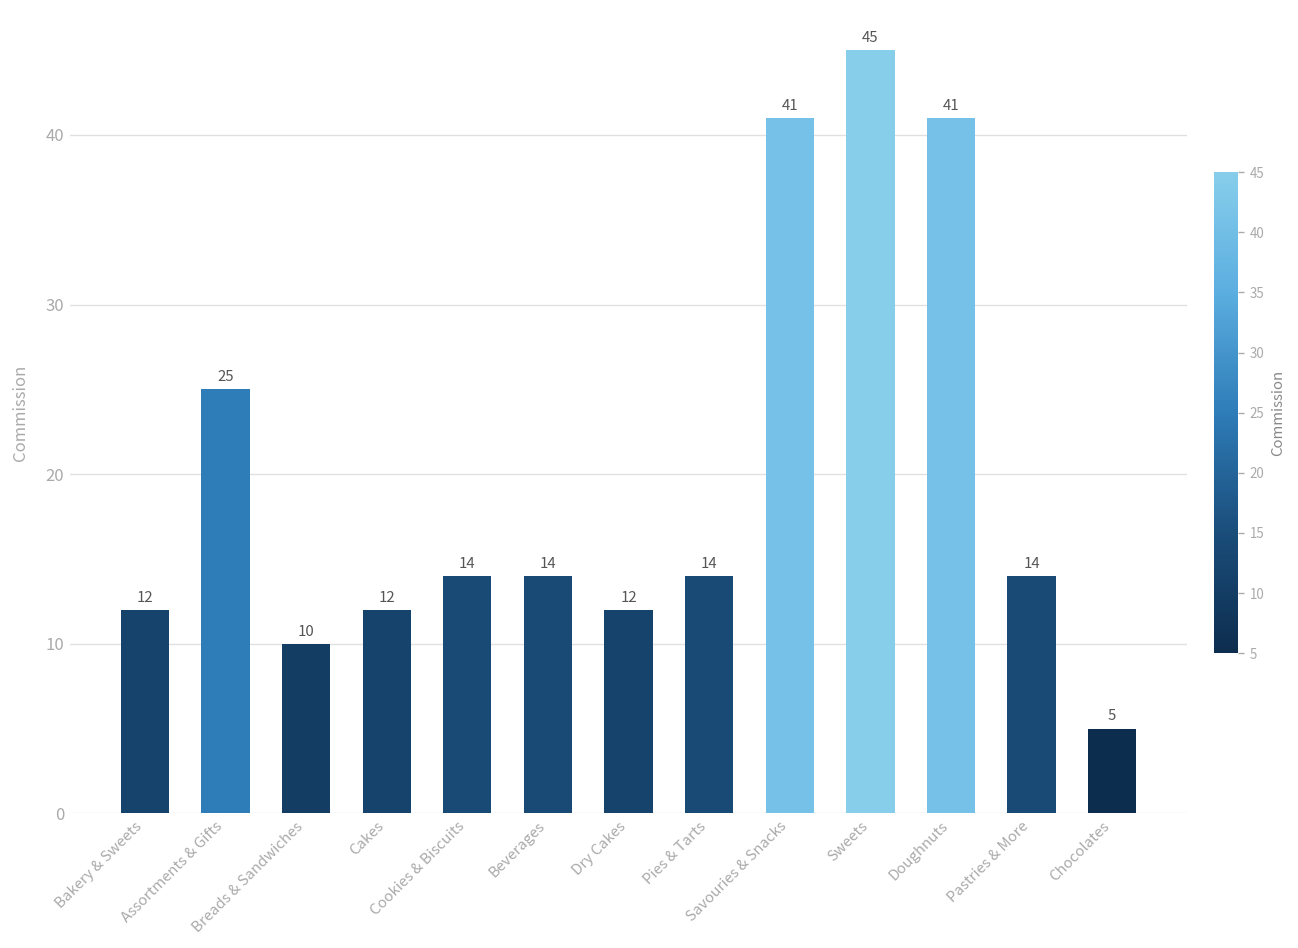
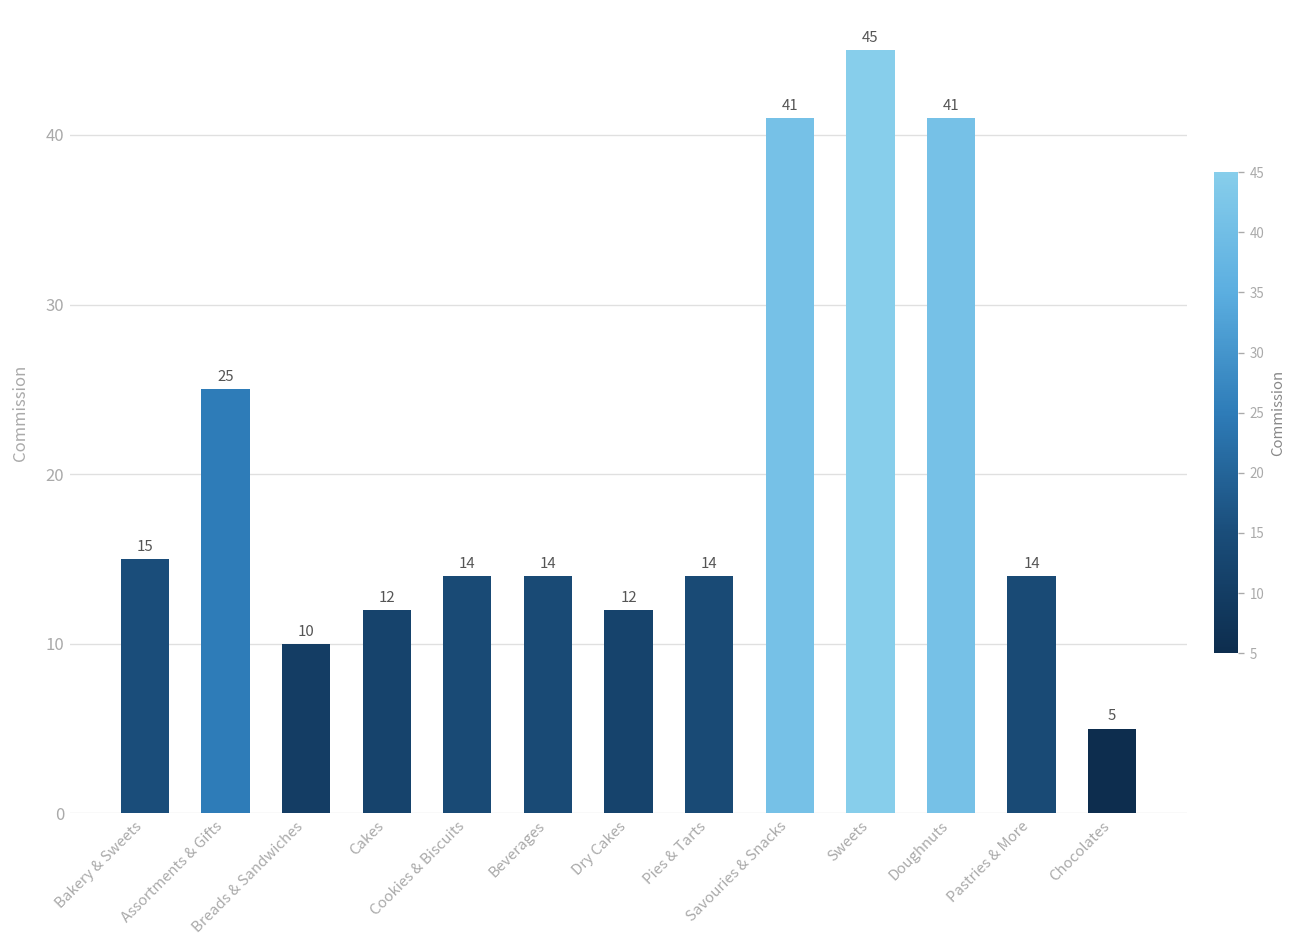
  {
-   "Bakery & Sweets": 12,
+   "Bakery & Sweets": 15,
    "Assortments & Gifts": 25,
    "Breads & Sandwiches": 10,
    "Cakes": 12,
    "Cookies & Biscuits": 14,
    "Beverages": 14,
    "Dry Cakes": 12,
    "Pies & Tarts": 14,
    "Savouries & Snacks": 41,
    "Sweets": 45,
    "Doughnuts": 41,
    "Pastries & More": 14,
    "Chocolates": 5
  }
